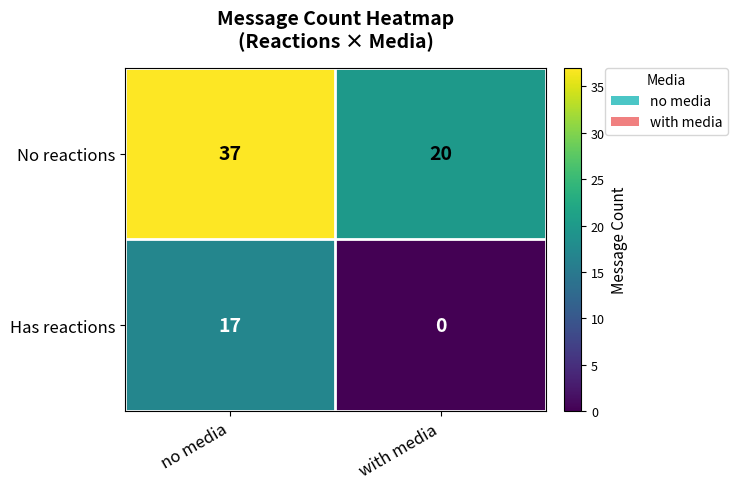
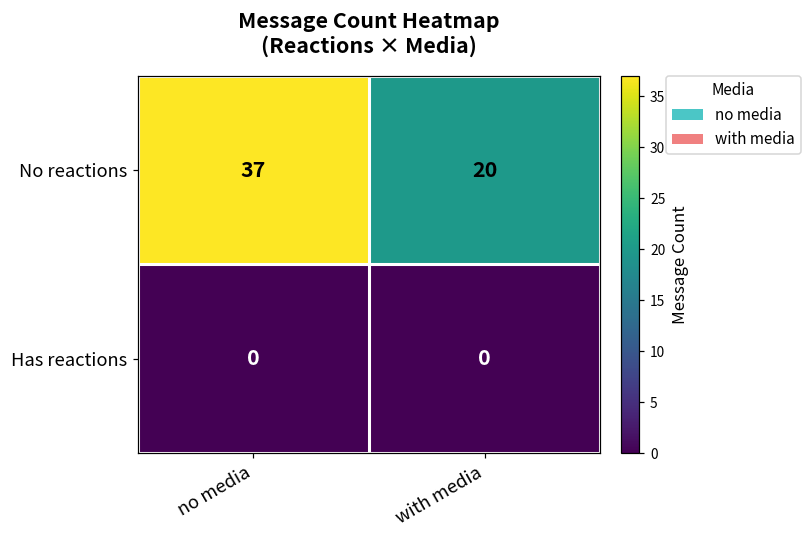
  {
    "No reactions": {
      "no media": 37,
      "with media": 20
    },
    "Has reactions": {
-     "no media": 17,
+     "no media": 0,
      "with media": 0
    }
  }
